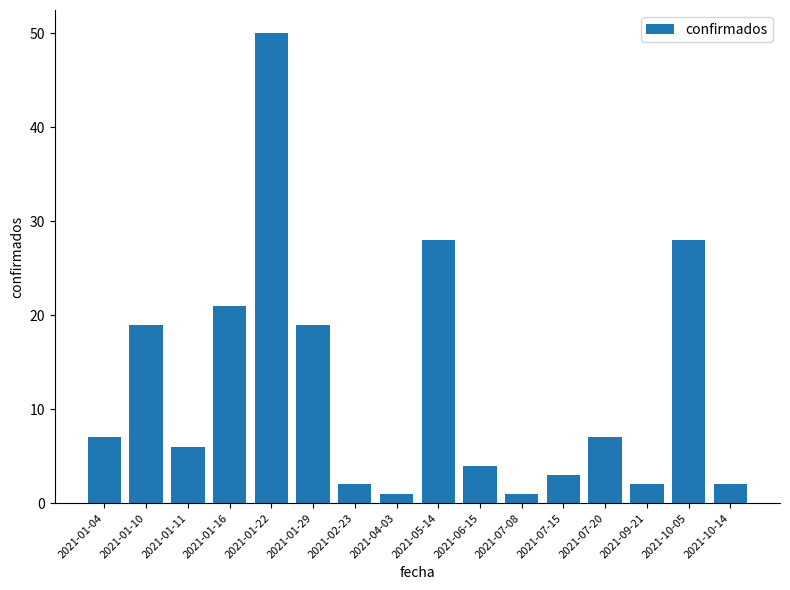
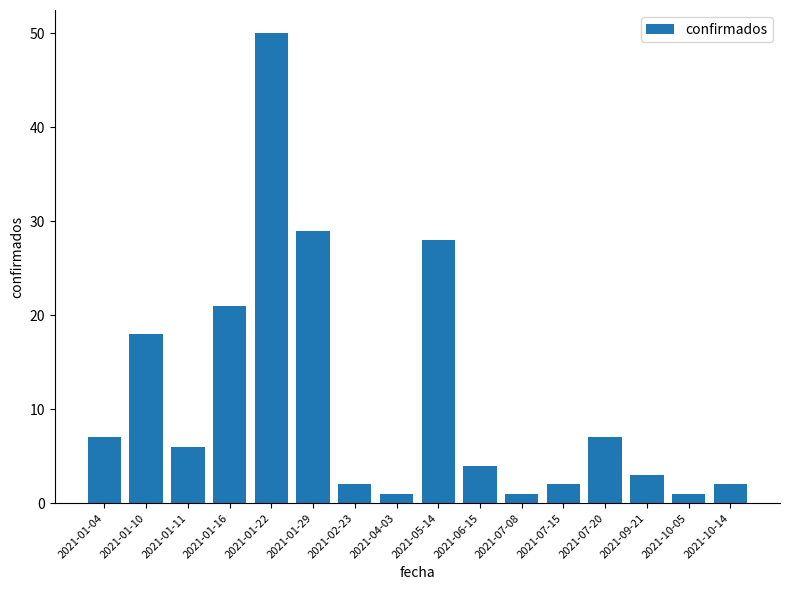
  {
    "2021-01-04": 7,
-   "2021-01-10": 19,
+   "2021-01-10": 18,
    "2021-01-11": 6,
    "2021-01-16": 21,
    "2021-01-22": 50,
-   "2021-01-29": 19,
+   "2021-01-29": 29,
    "2021-02-23": 2,
    "2021-04-03": 1,
    "2021-05-14": 28,
    "2021-06-15": 4,
    "2021-07-08": 1,
-   "2021-07-15": 3,
+   "2021-07-15": 2,
    "2021-07-20": 7,
-   "2021-09-21": 2,
-   "2021-10-05": 28,
+   "2021-09-21": 3,
+   "2021-10-05": 1,
    "2021-10-14": 2
  }
